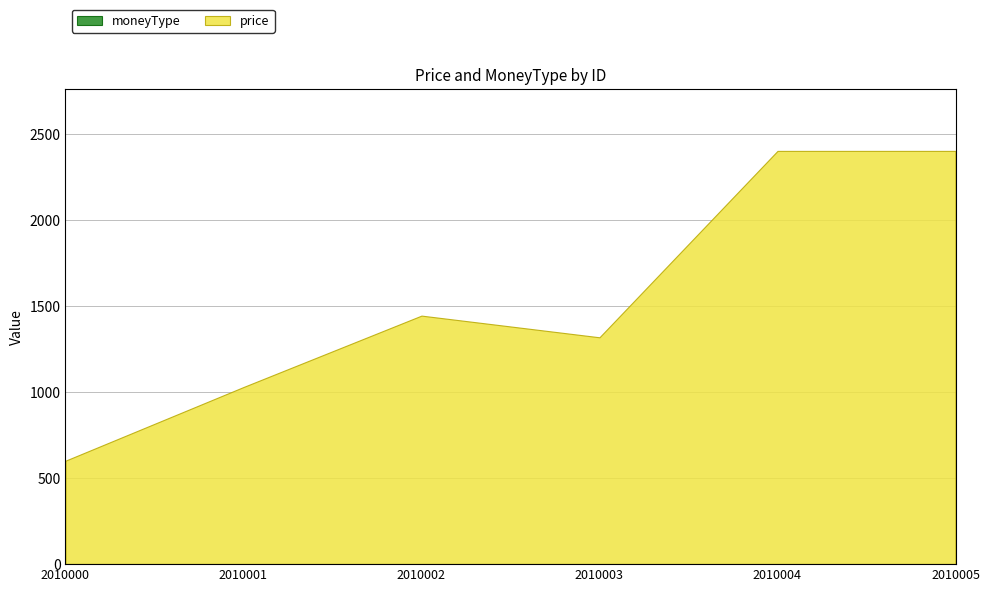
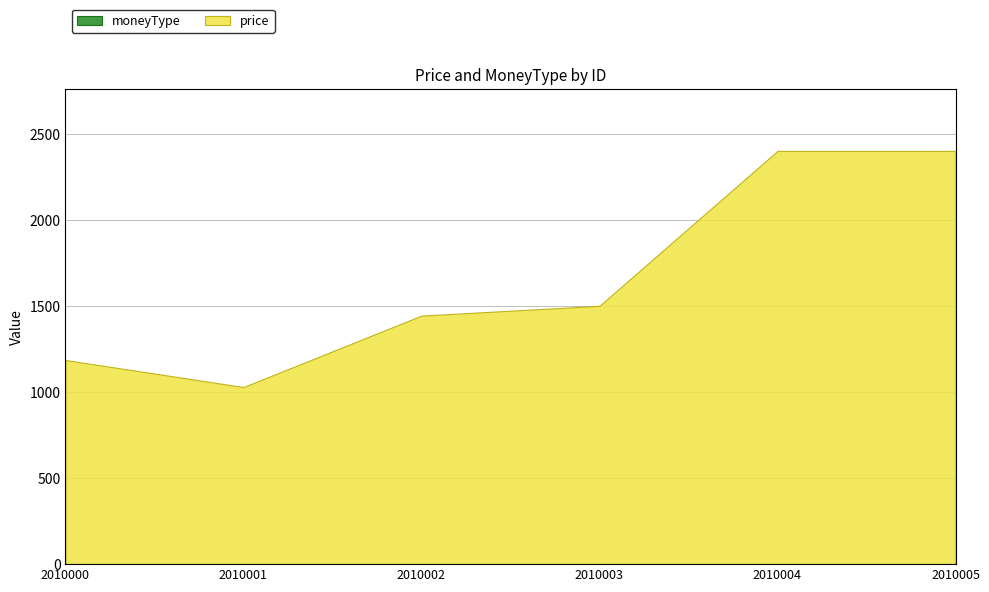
  {
    "price": {
-     "2010000": 600,
+     "2010000": 1190,
      "2010001": 1030,
      "2010002": 1440,
-     "2010003": 1320,
+     "2010003": 1500,
      "2010004": 2400,
      "2010005": 2400
    }
  }
